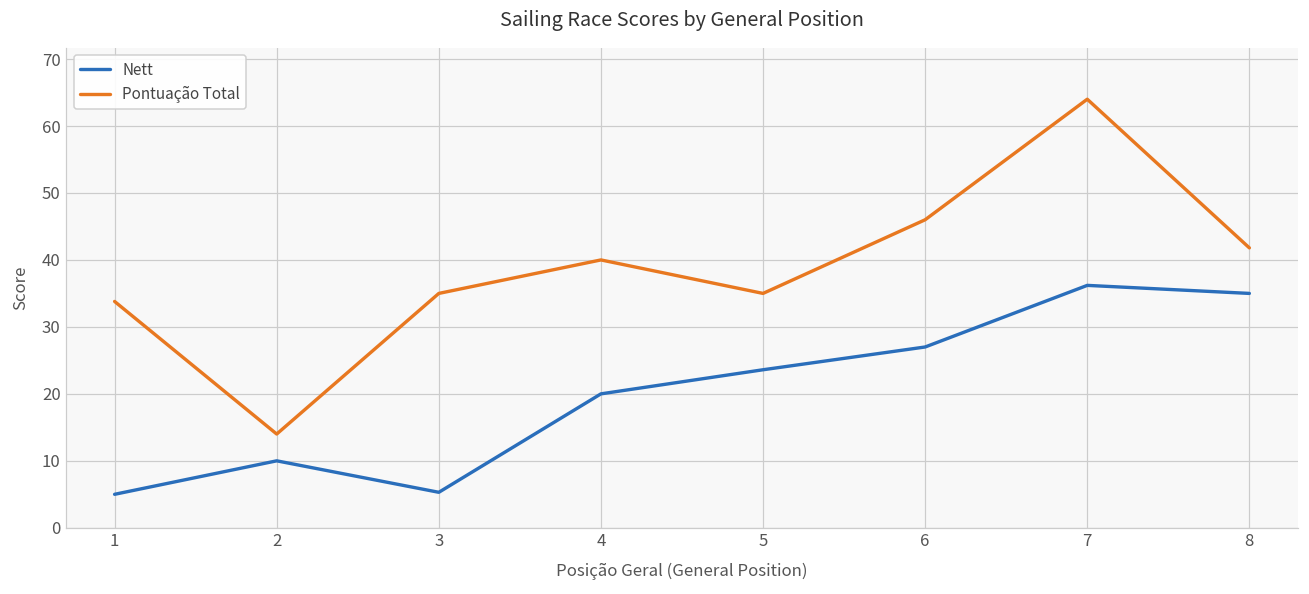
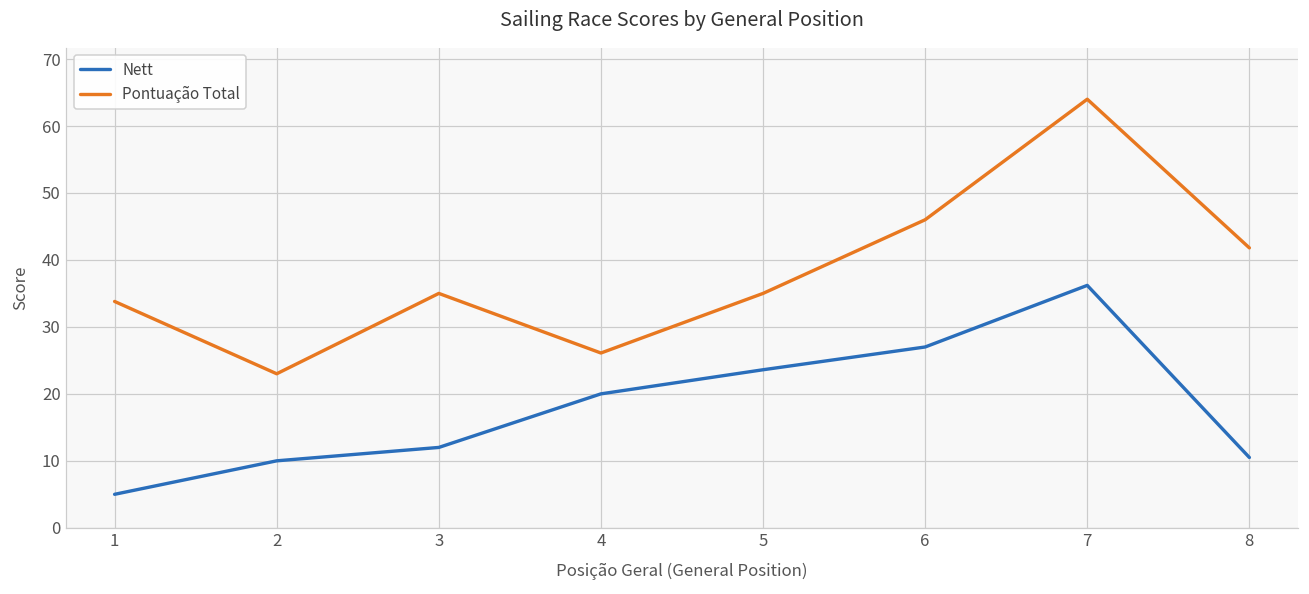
  {
    "Nett": {
      "1": 5,
      "2": 10,
-     "3": 5,
+     "3": 12,
      "4": 20,
      "5": 24,
      "6": 27,
      "7": 36,
-     "8": 35
+     "8": 11
    },
    "Pontuação Total": {
      "1": 34,
-     "2": 14,
+     "2": 23,
      "3": 35,
-     "4": 40,
+     "4": 26,
      "5": 35,
      "6": 46,
      "7": 64,
      "8": 42
    }
  }
